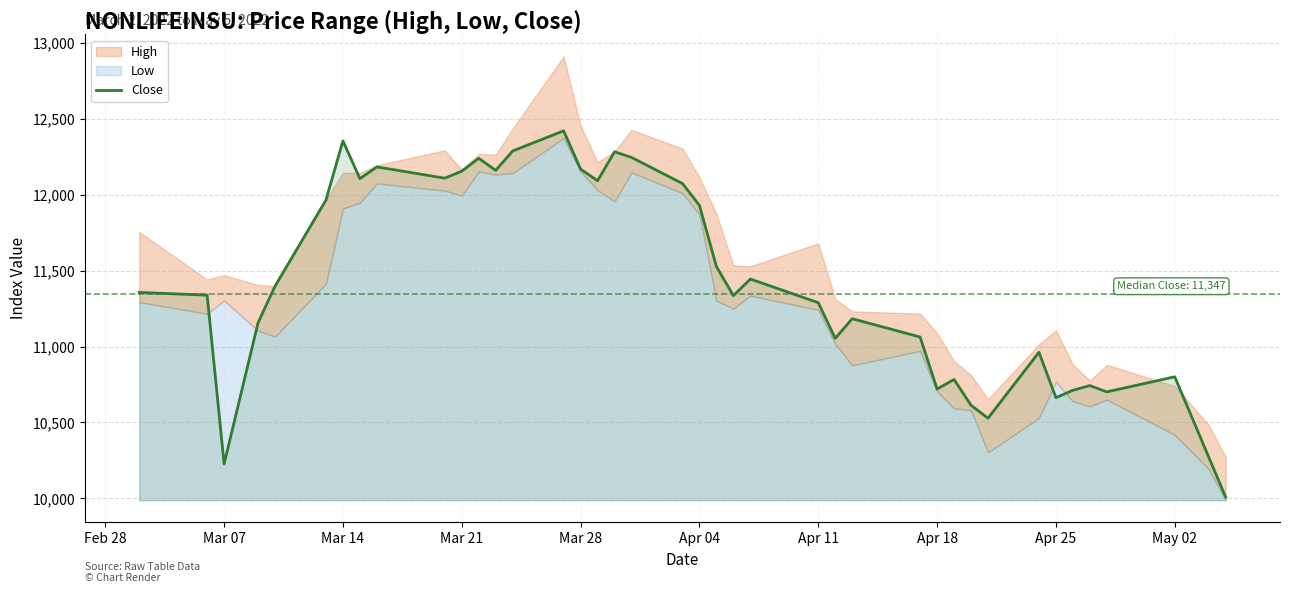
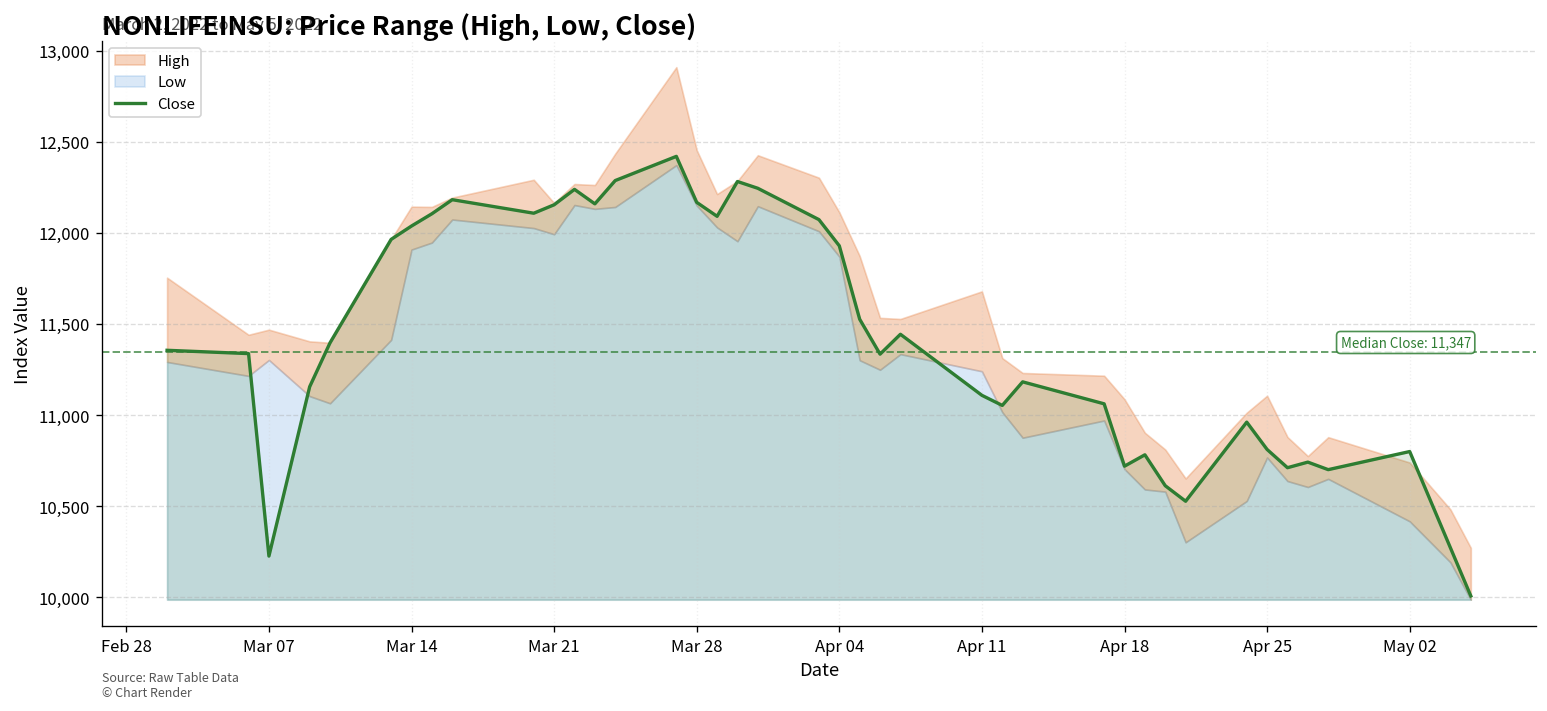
  {
    "Close": {
      "Mar 07": "10,230",
-     "Mar 14": "12,350",
+     "Mar 14": "12,040",
      "Mar 28": "12,170",
      "Apr 04": "11,930",
-     "Apr 11": "11,290",
-     "Apr 25": "10,660",
+     "Apr 11": "11,110",
+     "Apr 25": "10,810",
      "May 02": "10,800"
    },
    "Low": {
      "Mar 07": "11,300",
      "Mar 14": "11,910",
      "Mar 21": "11,990",
      "Mar 28": "12,150",
      "Apr 04": "11,870",
      "Apr 11": "11,240",
      "Apr 25": "10,770",
      "May 02": "10,420"
    }
  }
